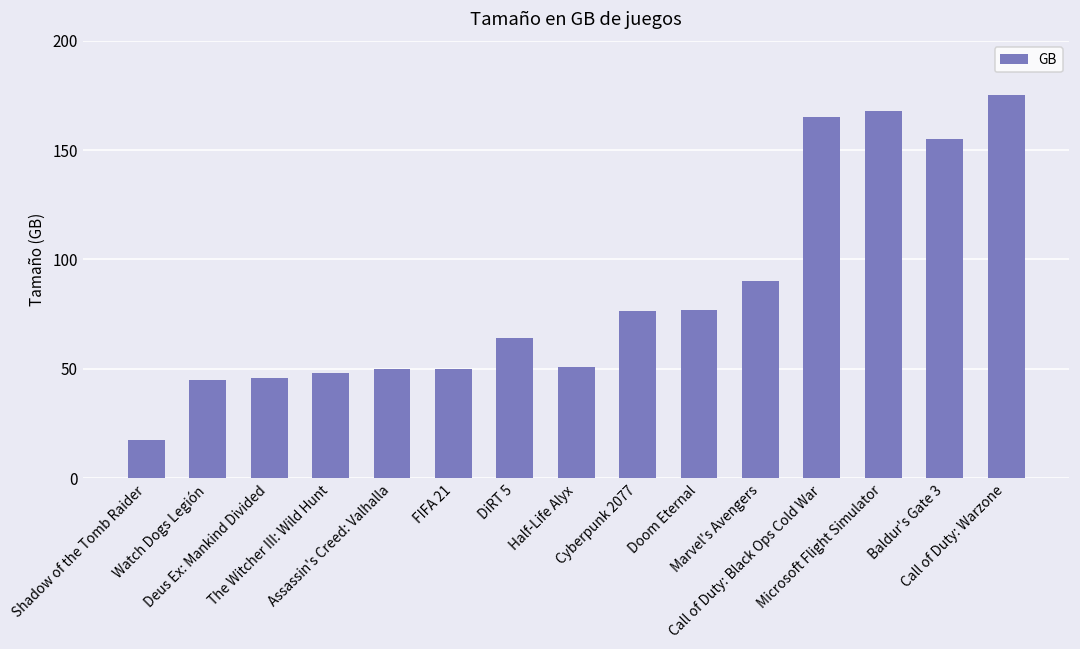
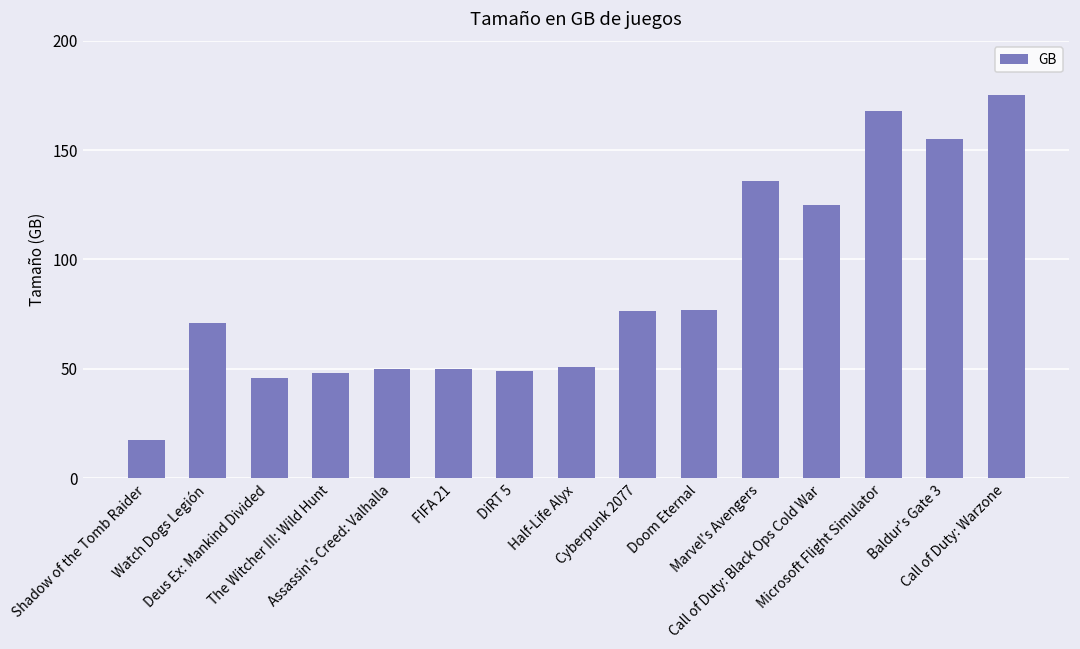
  {
    "Shadow of the Tomb Raider": 18,
-   "Watch Dogs Legión": 45,
+   "Watch Dogs Legión": 71,
    "Deus Ex: Mankind Divided": 46,
    "The Witcher III: Wild Hunt": 48,
    "Assassin's Creed: Valhalla": 50,
    "FIFA 21": 50,
-   "DiRT 5": 64,
+   "DiRT 5": 49,
    "Half-Life Alyx": 51,
    "Cyberpunk 2077": 76,
    "Doom Eternal": 77,
-   "Marvel's Avengers": 90,
-   "Call of Duty: Black Ops Cold War": 165,
+   "Marvel's Avengers": 136,
+   "Call of Duty: Black Ops Cold War": 125,
    "Microsoft Flight Simulator": 168,
    "Baldur's Gate 3": 155,
    "Call of Duty: Warzone": 175
  }
